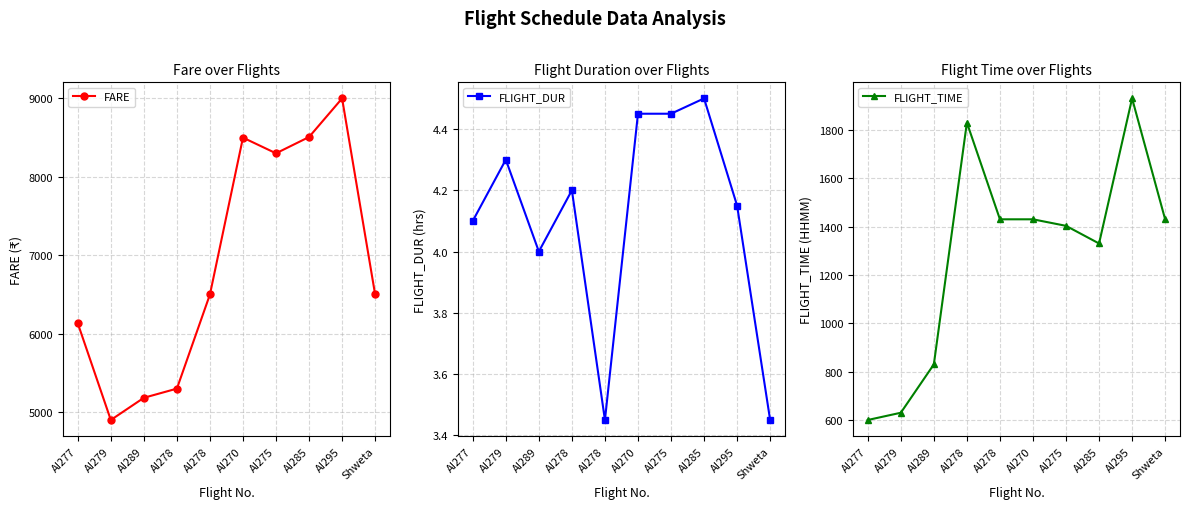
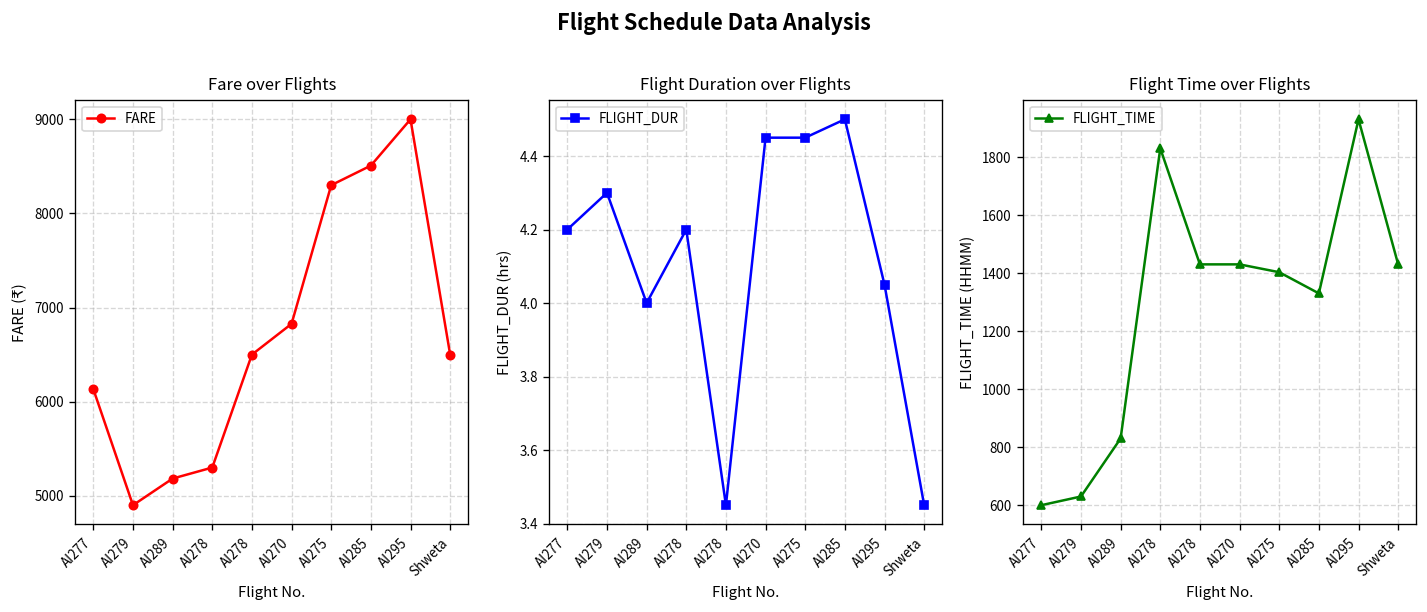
  {
    "Fare over Flights": {
      "AI277": 6100,
      "AI279": 4900,
      "AI289": 5200,
-     "AI270": 8500,
+     "AI270": 6800,
      "AI275": 8300,
      "AI285": 8500,
      "AI295": 9000,
      "Shweta": 6500
    },
    "Flight Duration over Flights": {
-     "AI277": 4.1,
+     "AI277": 4.2,
      "AI279": 4.30,
      "AI289": 4.00,
      "AI270": 4.45,
      "AI275": 4.45,
      "AI285": 4.50,
-     "AI295": 4.15,
+     "AI295": 4.05,
      "Shweta": 3.45
    },
    "Flight Time over Flights": {
      "AI277": 600,
      "AI279": 630,
      "AI289": 830,
      "AI270": 1430,
      "AI275": 1400,
      "AI285": 1330,
      "AI295": 1930,
      "Shweta": 1430
    }
  }
